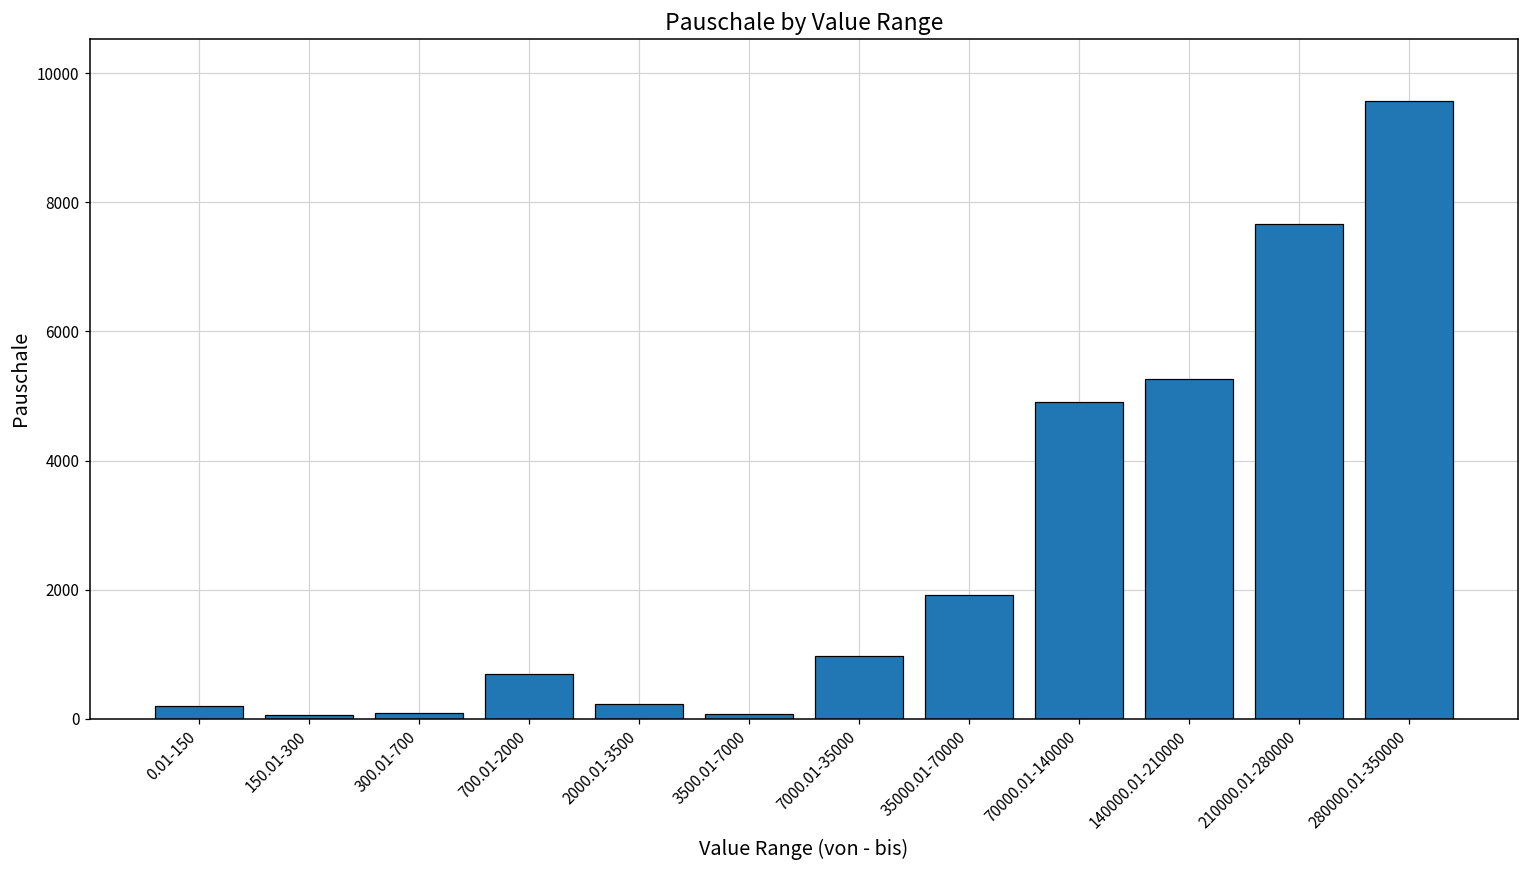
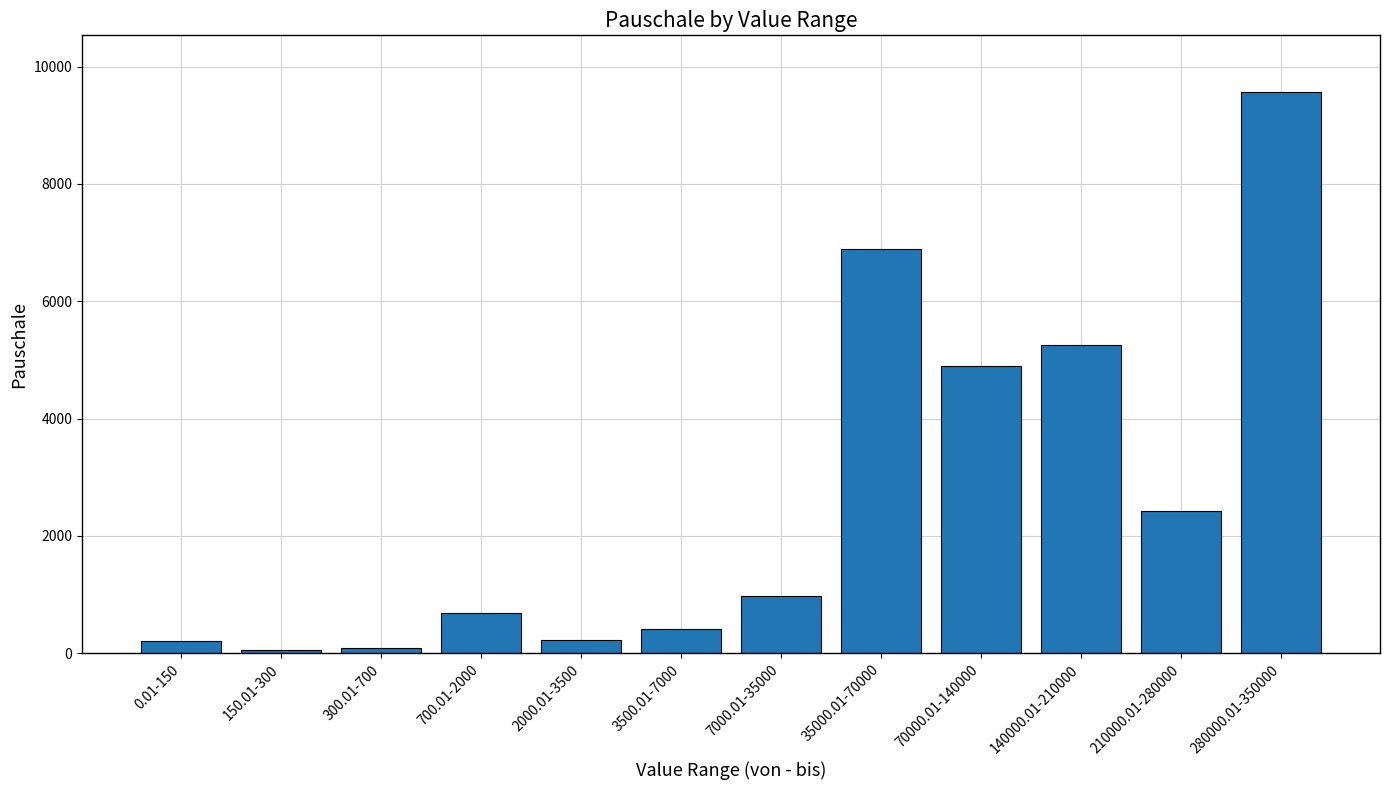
  {
    "0.01-150": 200,
    "150.01-300": 100,
    "300.01-700": 100,
    "700.01-2000": 700,
    "2000.01-3500": 200,
-   "3500.01-7000": 100,
+   "3500.01-7000": 400,
    "7000.01-35000": 1000,
-   "35000.01-70000": 1900,
+   "35000.01-70000": 6900,
    "70000.01-140000": 4900,
    "140000.01-210000": 5300,
-   "210000.01-280000": 7700,
+   "210000.01-280000": 2400,
    "280000.01-350000": 9600
  }
